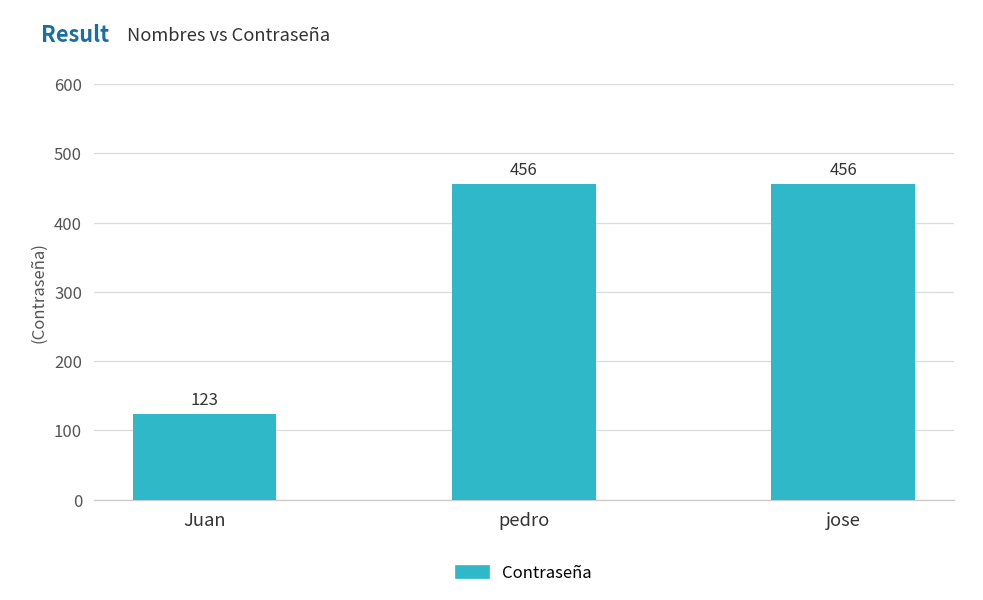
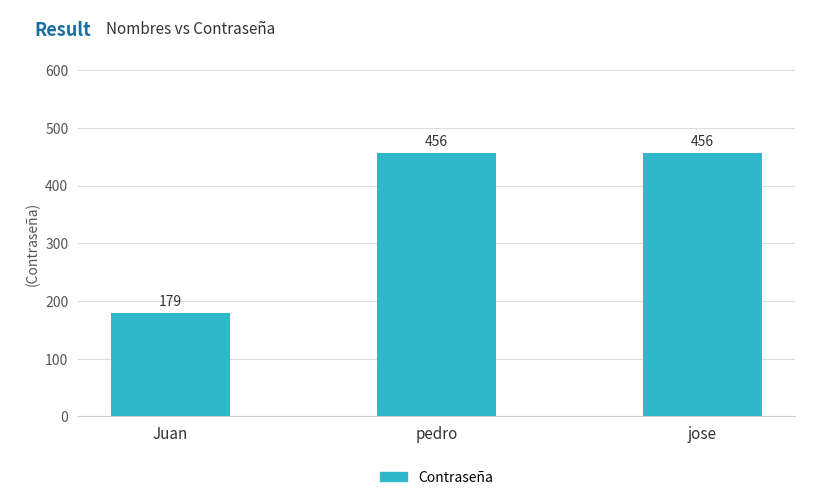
  {
-   "Juan": 123,
+   "Juan": 179,
    "pedro": 456,
    "jose": 456
  }
